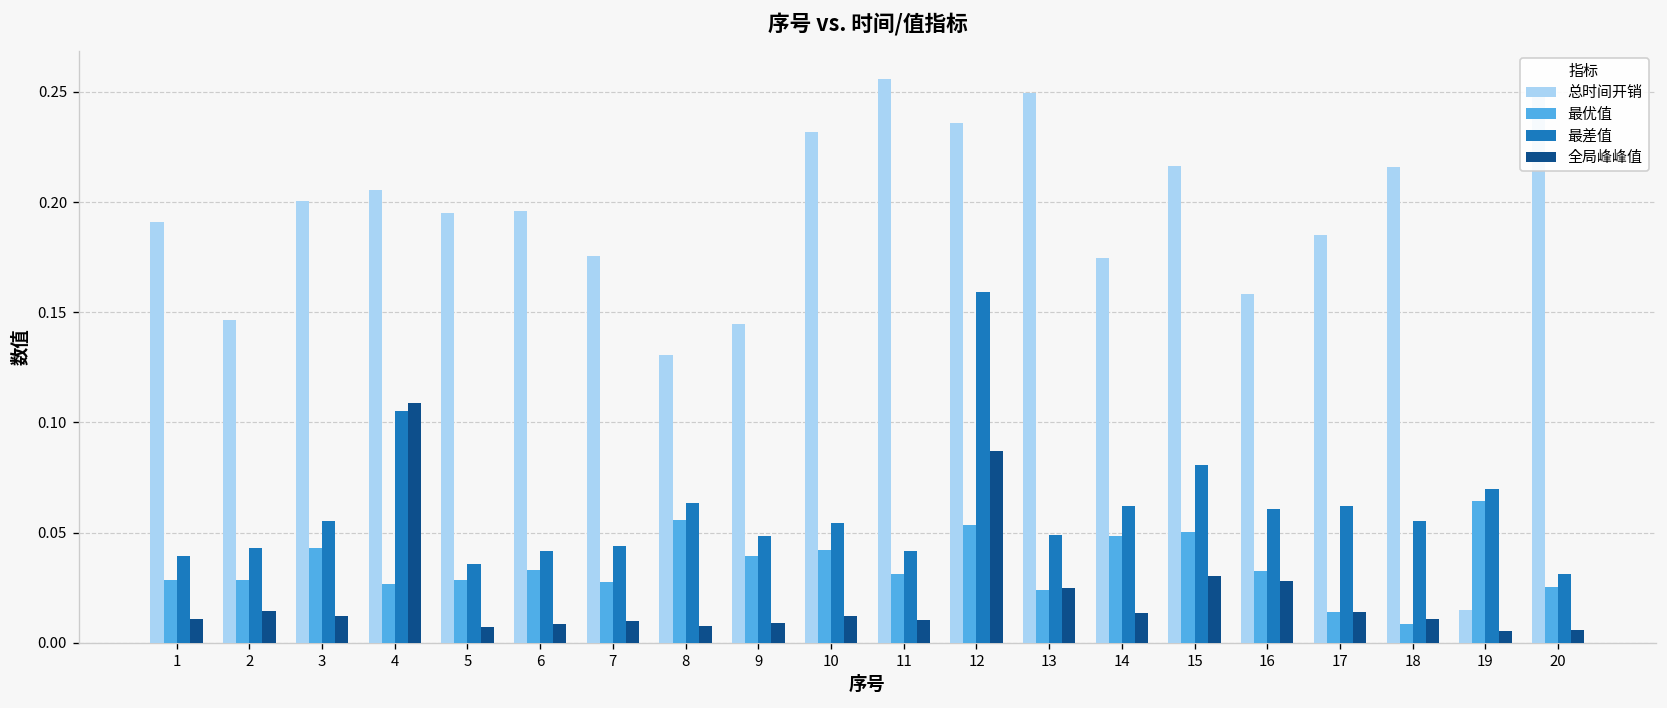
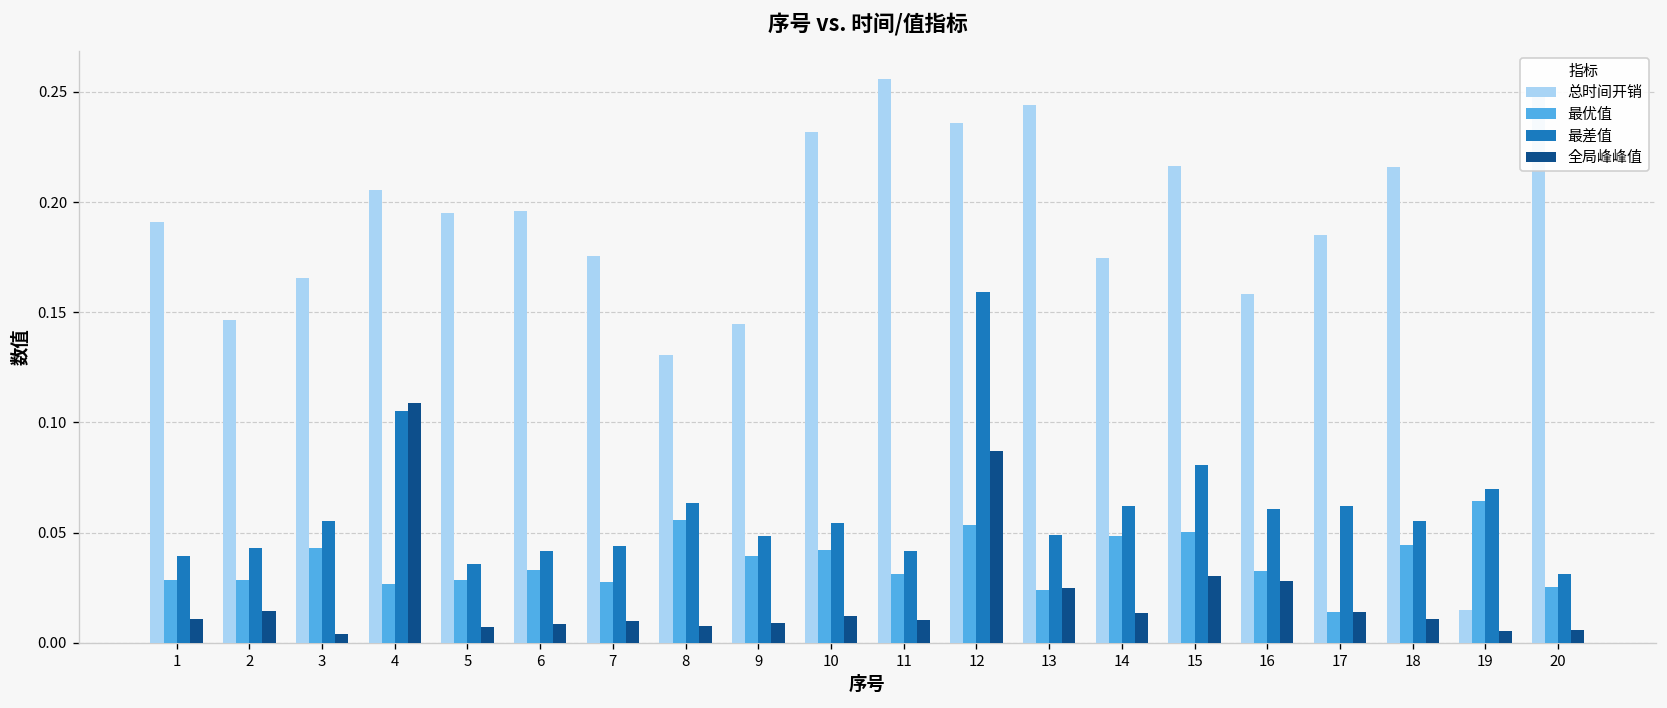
  {
    "总时间开销": {
      "1": 0.191,
      "2": 0.147,
-     "3": 0.201,
+     "3": 0.166,
      "4": 0.206,
      "5": 0.195,
      "6": 0.196,
      "7": 0.176,
      "8": 0.131,
      "9": 0.145,
      "10": 0.232,
      "11": 0.256,
      "12": 0.236,
-     "13": 0.249,
+     "13": 0.244,
      "14": 0.175,
      "15": 0.216,
      "16": 0.158,
      "17": 0.185,
      "18": 0.216,
      "19": 0.015
    },
    "最优值": {
      "1": 0.028,
      "2": 0.028,
      "3": 0.043,
      "4": 0.027,
      "5": 0.028,
      "6": 0.033,
      "7": 0.028,
      "8": 0.056,
      "9": 0.040,
      "10": 0.042,
      "11": 0.031,
      "12": 0.054,
      "13": 0.024,
      "14": 0.048,
      "15": 0.050,
      "16": 0.033,
      "17": 0.014,
-     "18": 0.009,
+     "18": 0.044,
      "19": 0.064,
      "20": 0.025
    },
    "最差值": {
      "1": 0.039,
      "2": 0.043,
      "3": 0.055,
      "4": 0.105,
      "5": 0.036,
      "6": 0.042,
      "7": 0.044,
      "8": 0.063,
      "9": 0.049,
      "10": 0.054,
      "11": 0.042,
      "12": 0.159,
      "13": 0.049,
      "14": 0.062,
      "15": 0.081,
      "16": 0.061,
      "17": 0.062,
      "18": 0.055,
      "19": 0.070,
      "20": 0.031
    },
    "全局峰峰值": {
      "1": 0.011,
      "2": 0.015,
-     "3": 0.012,
+     "3": 0.004,
      "4": 0.109,
      "5": 0.007,
      "6": 0.008,
      "7": 0.010,
      "8": 0.008,
      "9": 0.009,
      "10": 0.012,
      "11": 0.010,
      "12": 0.087,
      "13": 0.025,
      "14": 0.014,
      "15": 0.030,
      "16": 0.028,
      "17": 0.014,
      "18": 0.011,
      "19": 0.005,
      "20": 0.006
    }
  }
